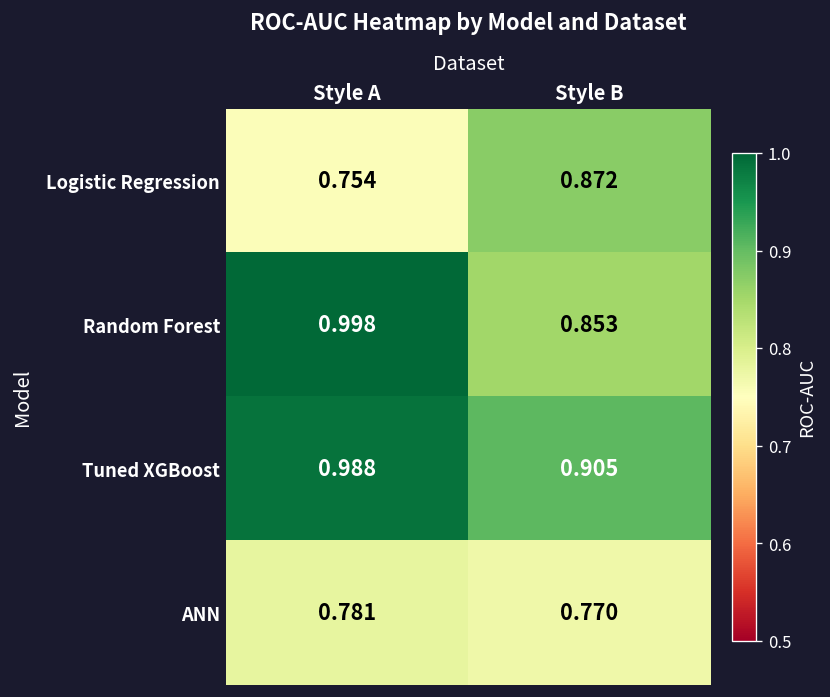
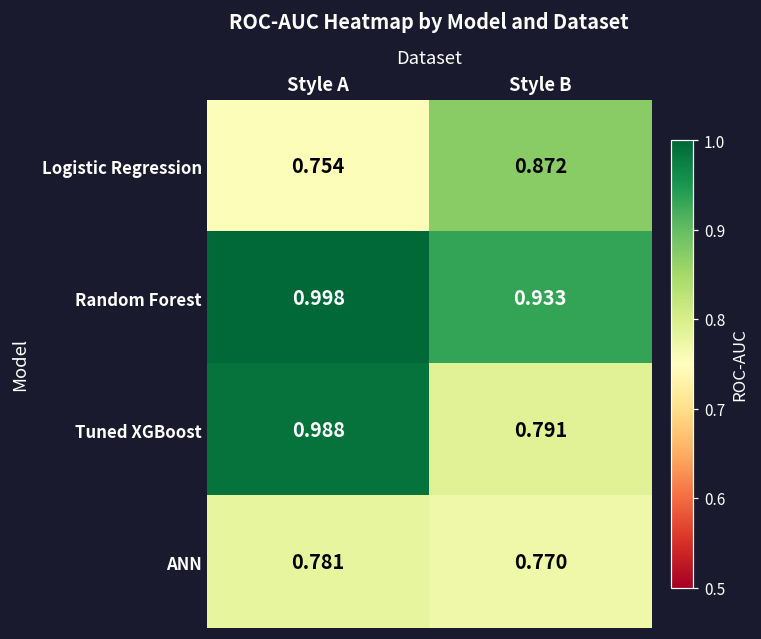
  {
    "Logistic Regression": {
      "Style A": 0.754,
      "Style B": 0.872
    },
    "Random Forest": {
      "Style A": 0.998,
-     "Style B": 0.853
+     "Style B": 0.933
    },
    "Tuned XGBoost": {
      "Style A": 0.988,
-     "Style B": 0.905
+     "Style B": 0.791
    },
    "ANN": {
      "Style A": 0.781,
      "Style B": 0.770
    }
  }
